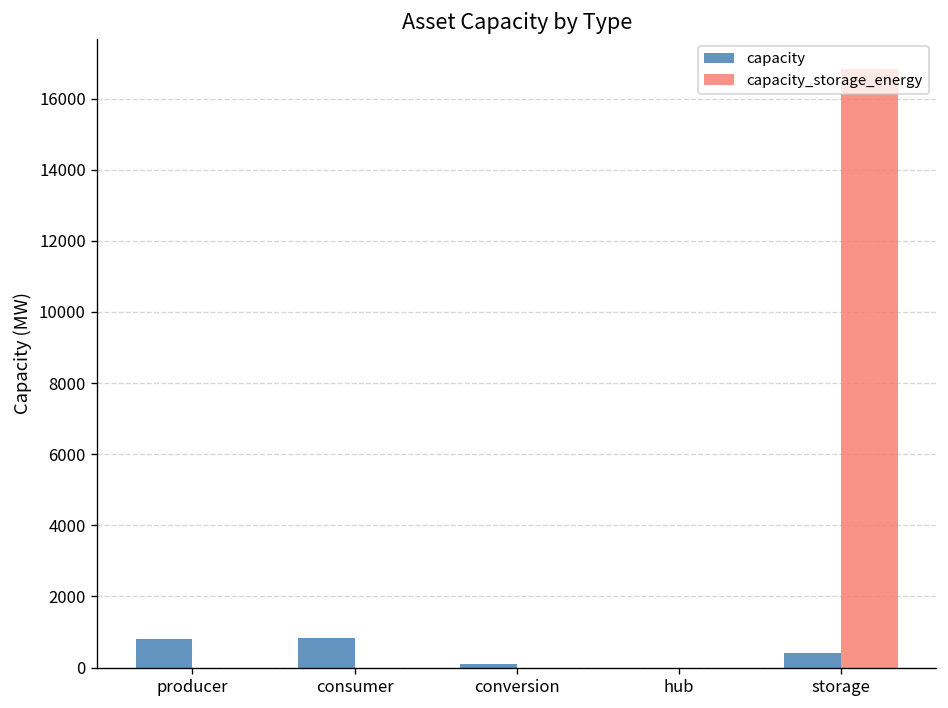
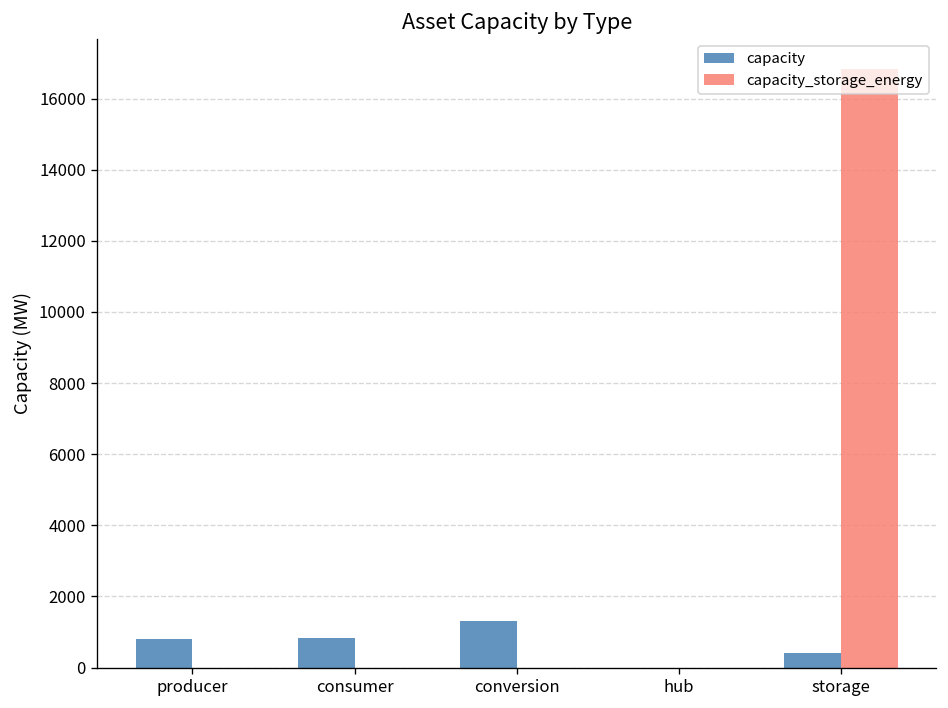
  {
    "capacity": {
      "producer": 800,
      "consumer": 800,
-     "conversion": 100,
+     "conversion": 1300,
      "hub": 0,
      "storage": 400
    },
    "capacity_storage_energy": {
      "producer": 0,
      "consumer": 0,
      "conversion": 0,
      "hub": 0
    }
  }
